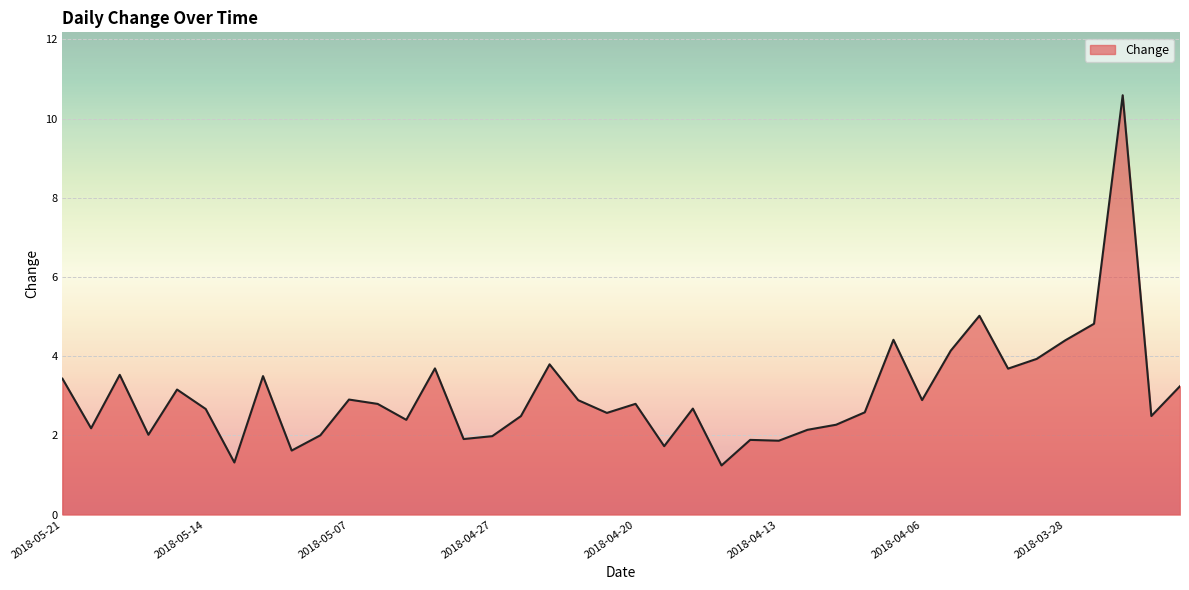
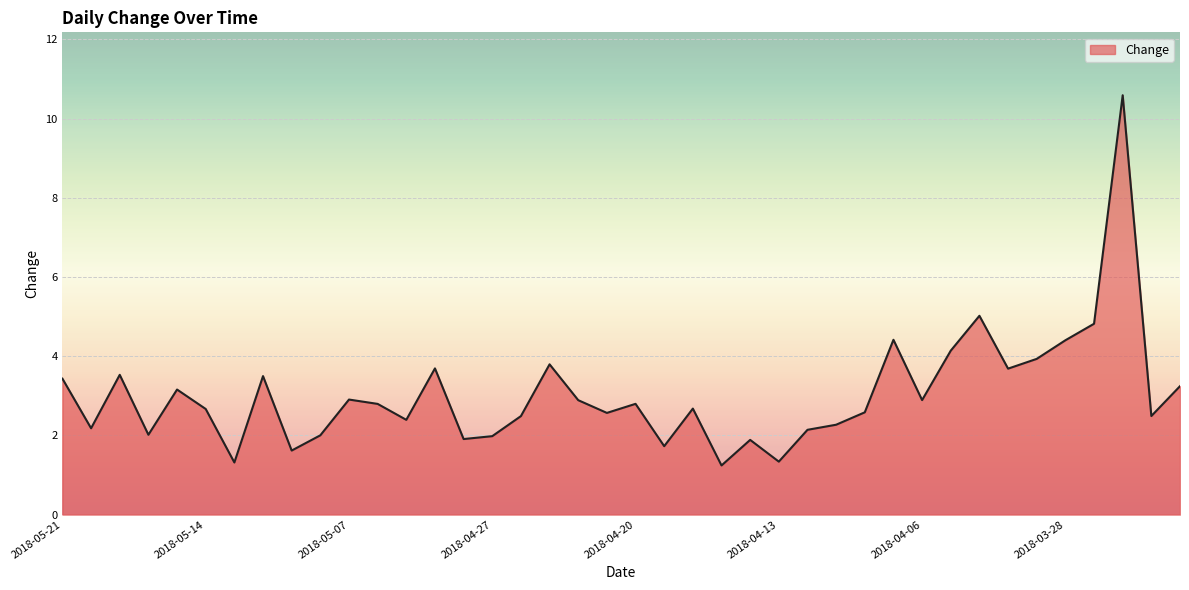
  {
    "2018-05-21": 3.4,
    "2018-05-14": 2.7,
    "2018-05-07": 2.9,
    "2018-04-27": 2.0,
    "2018-04-20": 2.8,
-   "2018-04-13": 1.9,
+   "2018-04-13": 1.3,
    "2018-04-06": 2.9,
    "2018-03-28": 4.4
  }
